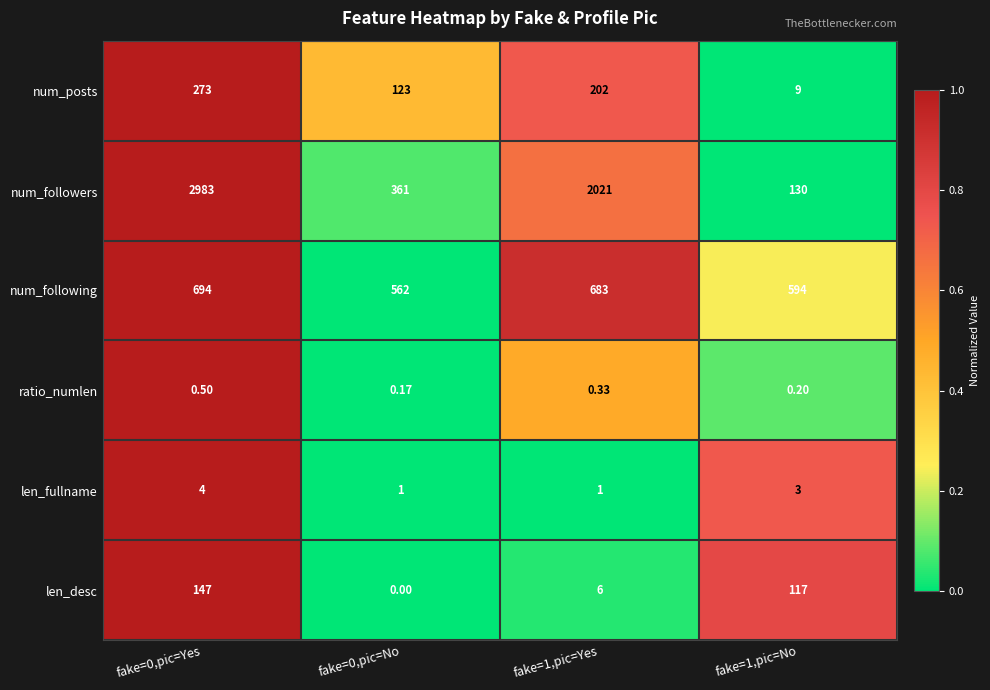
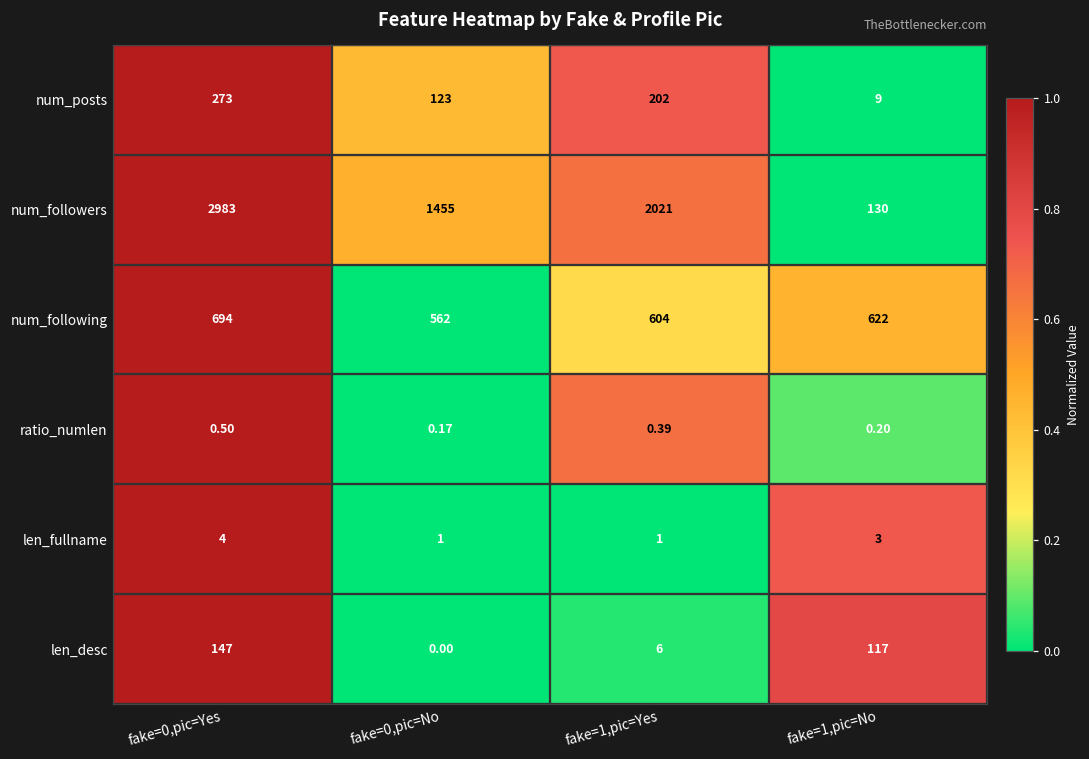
  {
    "num_posts": {
      "fake=0,pic=Yes": 273,
      "fake=0,pic=No": 123,
      "fake=1,pic=Yes": 202,
      "fake=1,pic=No": 9
    },
    "num_followers": {
      "fake=0,pic=Yes": 2983,
-     "fake=0,pic=No": 361,
+     "fake=0,pic=No": 1455,
      "fake=1,pic=Yes": 2021,
      "fake=1,pic=No": 130
    },
    "num_following": {
      "fake=0,pic=Yes": 694,
      "fake=0,pic=No": 562,
-     "fake=1,pic=Yes": 683,
-     "fake=1,pic=No": 594
+     "fake=1,pic=Yes": 604,
+     "fake=1,pic=No": 622
    },
    "ratio_numlen": {
      "fake=0,pic=Yes": 0.50,
      "fake=0,pic=No": 0.17,
-     "fake=1,pic=Yes": 0.33,
+     "fake=1,pic=Yes": 0.39,
      "fake=1,pic=No": 0.20
    },
    "len_fullname": {
      "fake=0,pic=Yes": 4,
      "fake=0,pic=No": 1,
      "fake=1,pic=Yes": 1,
      "fake=1,pic=No": 3
    },
    "len_desc": {
      "fake=0,pic=Yes": 147,
      "fake=0,pic=No": 0.00,
      "fake=1,pic=Yes": 6,
      "fake=1,pic=No": 117
    }
  }
